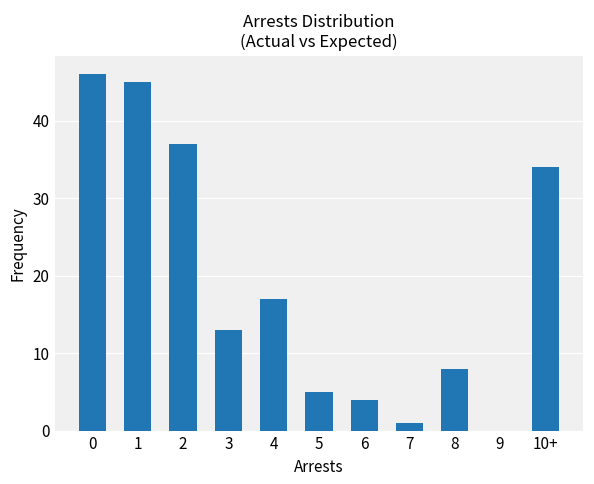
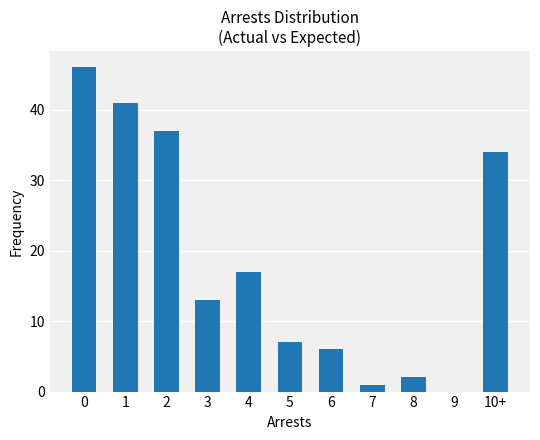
  {
    "0": 46,
-   "1": 45,
+   "1": 41,
    "2": 37,
    "3": 13,
    "4": 17,
-   "5": 5,
-   "6": 4,
+   "5": 7,
+   "6": 6,
    "7": 1,
-   "8": 8,
+   "8": 2,
    "9": 0,
    "10+": 34
  }
